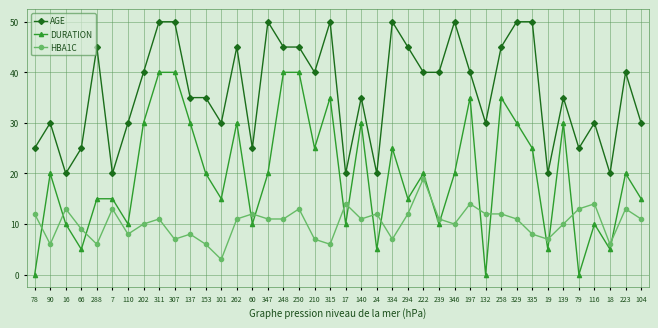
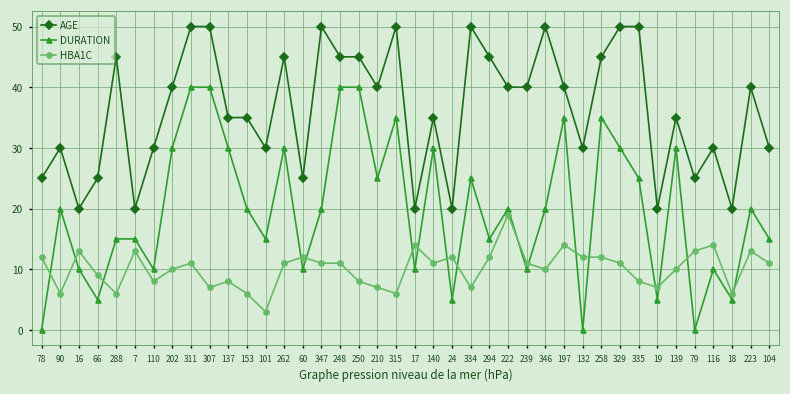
  {
    "HBA1C": {
      "78": 12,
      "90": 6,
      "16": 13,
      "66": 9,
      "288": 6,
      "7": 13,
      "110": 8,
      "202": 10,
      "311": 11,
      "307": 7,
      "137": 8,
      "153": 6,
      "101": 3,
      "262": 11,
      "60": 12,
      "347": 11,
      "248": 11,
-     "250": 13,
+     "250": 8,
      "210": 7,
      "315": 6,
      "17": 14,
      "140": 11,
      "24": 12,
      "334": 7,
      "294": 12,
      "222": 19,
      "239": 11,
      "346": 10,
      "197": 14,
      "132": 12,
      "258": 12,
      "329": 11,
      "335": 8,
      "19": 7,
      "139": 10,
      "79": 13,
      "116": 14,
      "18": 6,
      "223": 13,
      "104": 11
    }
  }
